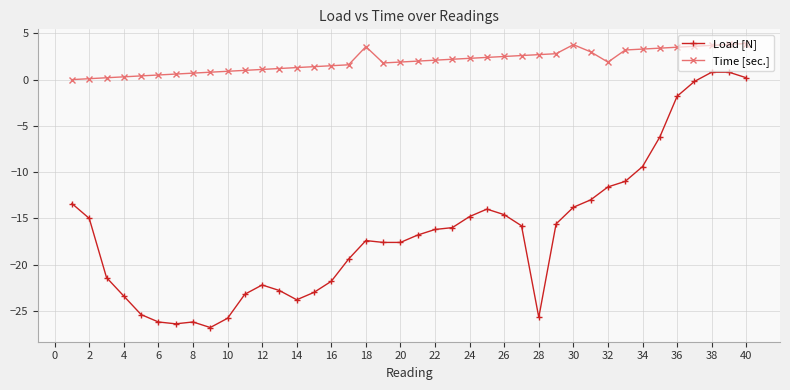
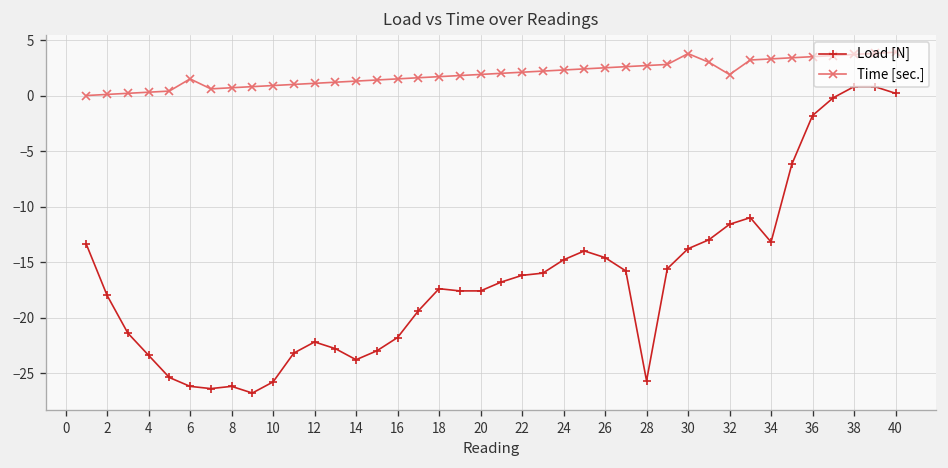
  {
    "Load [N]": {
-     "2": -15,
+     "2": -18,
      "4": -23,
      "6": -26,
      "8": -26,
      "10": -26,
      "12": -22,
      "14": -24,
      "16": -22,
      "18": -17,
      "20": -18,
      "22": -16,
      "24": -15,
      "26": -15,
      "28": -26,
      "30": -14,
      "32": -12,
-     "34": -9,
+     "34": -13,
      "36": -2,
      "38": 1,
      "40": 0
    },
    "Time [sec.]": {
      "2": 0,
      "4": 0,
-     "6": 1,
+     "6": 2,
      "8": 1,
      "10": 1,
      "12": 1,
      "14": 1,
      "16": 2,
-     "18": 4,
+     "18": 2,
      "20": 2,
      "22": 2,
      "24": 2,
      "26": 3,
      "28": 3,
      "30": 4,
      "32": 2,
      "34": 3,
      "36": 4
    }
  }
